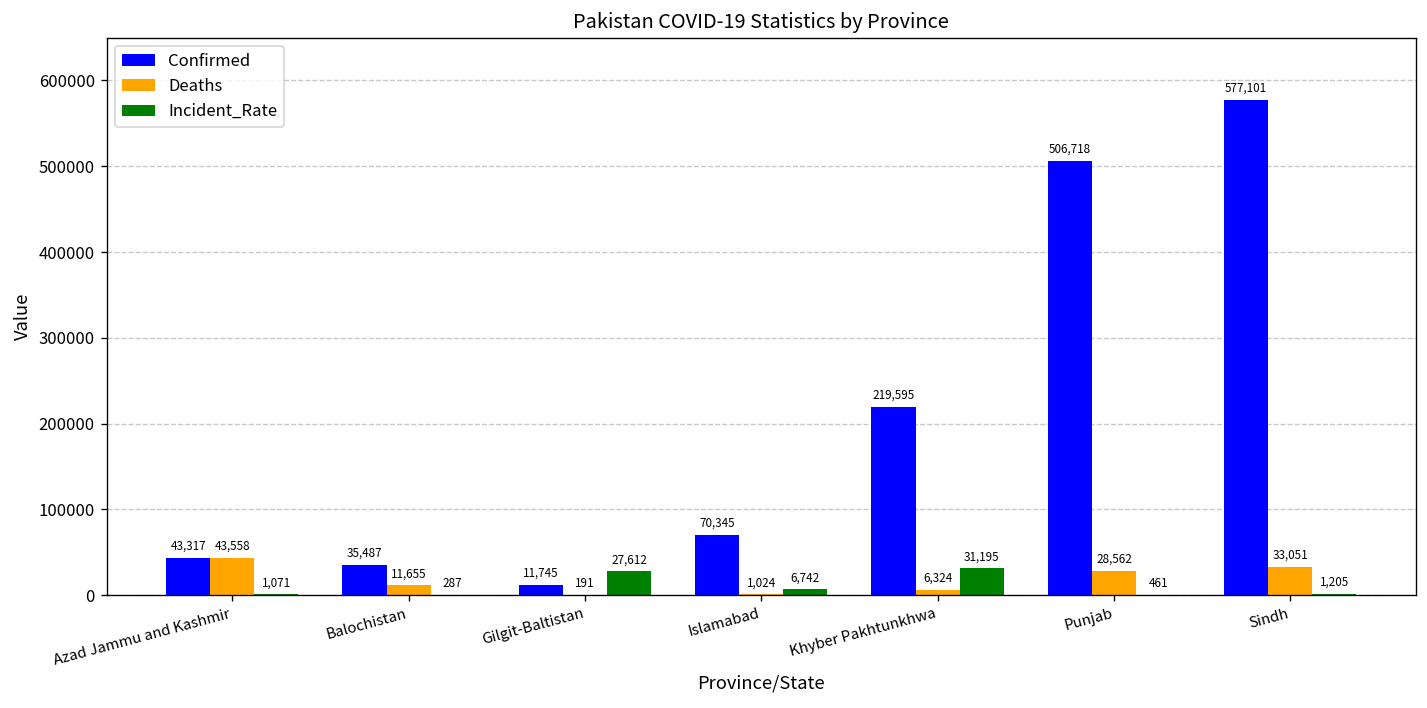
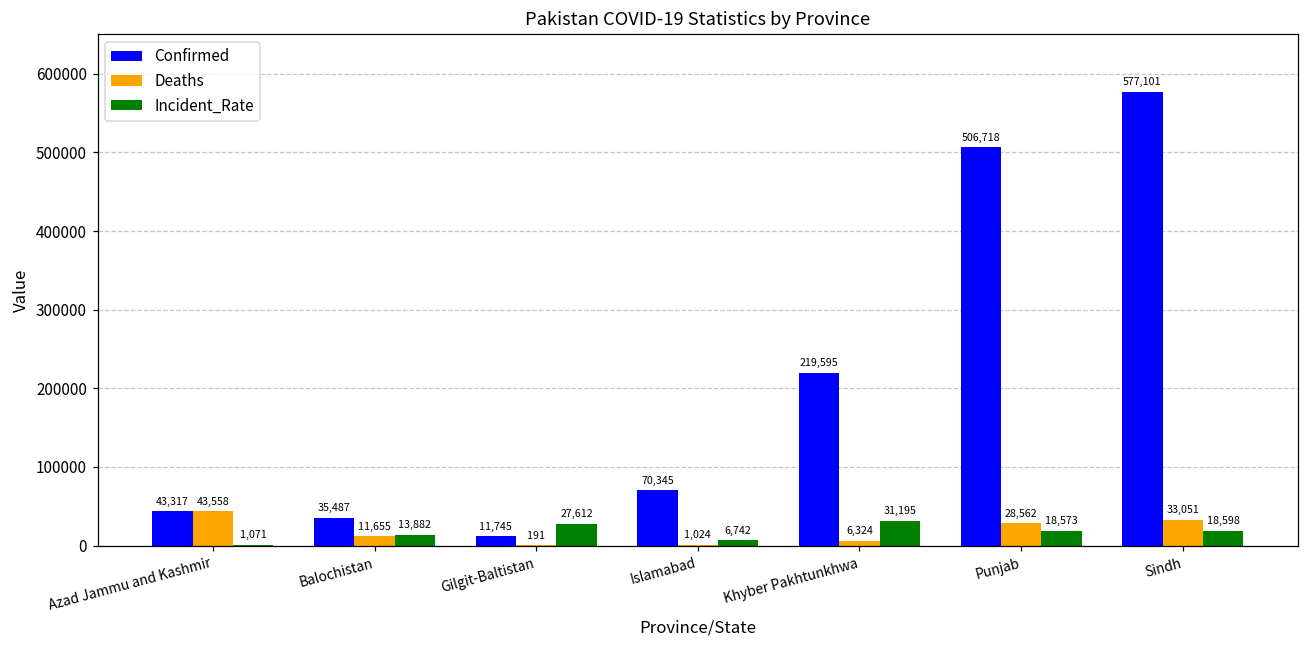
  {
    "Confirmed": {
      "Azad Jammu and Kashmir": "43,317",
      "Balochistan": "35,487",
      "Gilgit-Baltistan": "11,745",
      "Islamabad": "70,345",
      "Khyber Pakhtunkhwa": "219,595",
      "Punjab": "506,718",
      "Sindh": "577,101"
    },
    "Deaths": {
      "Azad Jammu and Kashmir": "43,558",
      "Balochistan": "11,655",
      "Gilgit-Baltistan": "191",
      "Islamabad": "1,024",
      "Khyber Pakhtunkhwa": "6,324",
      "Punjab": "28,562",
      "Sindh": "33,051"
    },
    "Incident_Rate": {
      "Azad Jammu and Kashmir": "1,071",
-     "Balochistan": "287",
+     "Balochistan": "13,882",
      "Gilgit-Baltistan": "27,612",
      "Islamabad": "6,742",
      "Khyber Pakhtunkhwa": "31,195",
-     "Punjab": "461",
-     "Sindh": "1,205"
+     "Punjab": "18,573",
+     "Sindh": "18,598"
    }
  }
